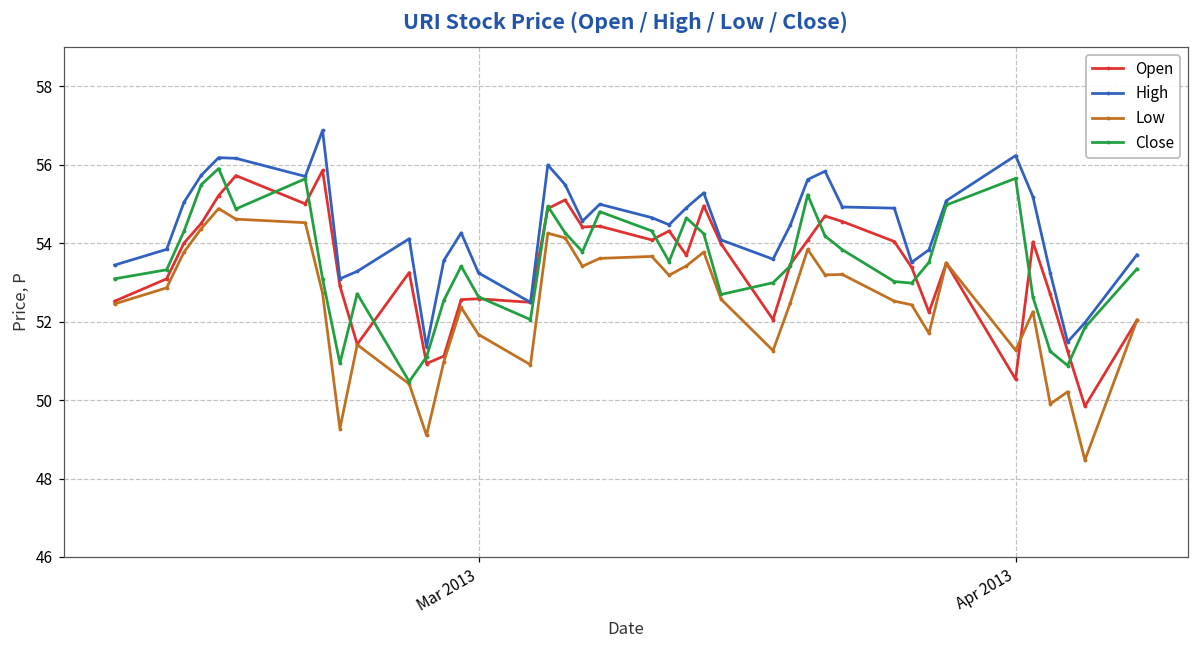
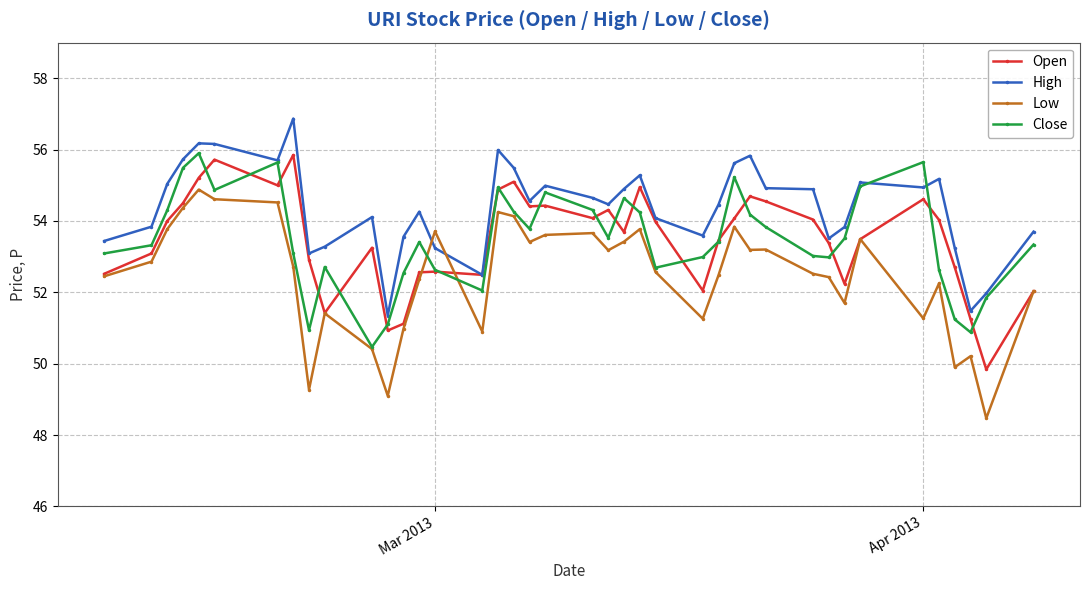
  {
    "Open": {
-     "Apr 2013": 50.5
+     "Apr 2013": 54.6
    },
    "High": {
      "Mar 2013": 53.2,
-     "Apr 2013": 56.2
+     "Apr 2013": 54.9
    },
    "Low": {
-     "Mar 2013": 51.7,
+     "Mar 2013": 53.7,
      "Apr 2013": 51.3
    },
    "Close": {
      "Apr 2013": 55.7
    }
  }
